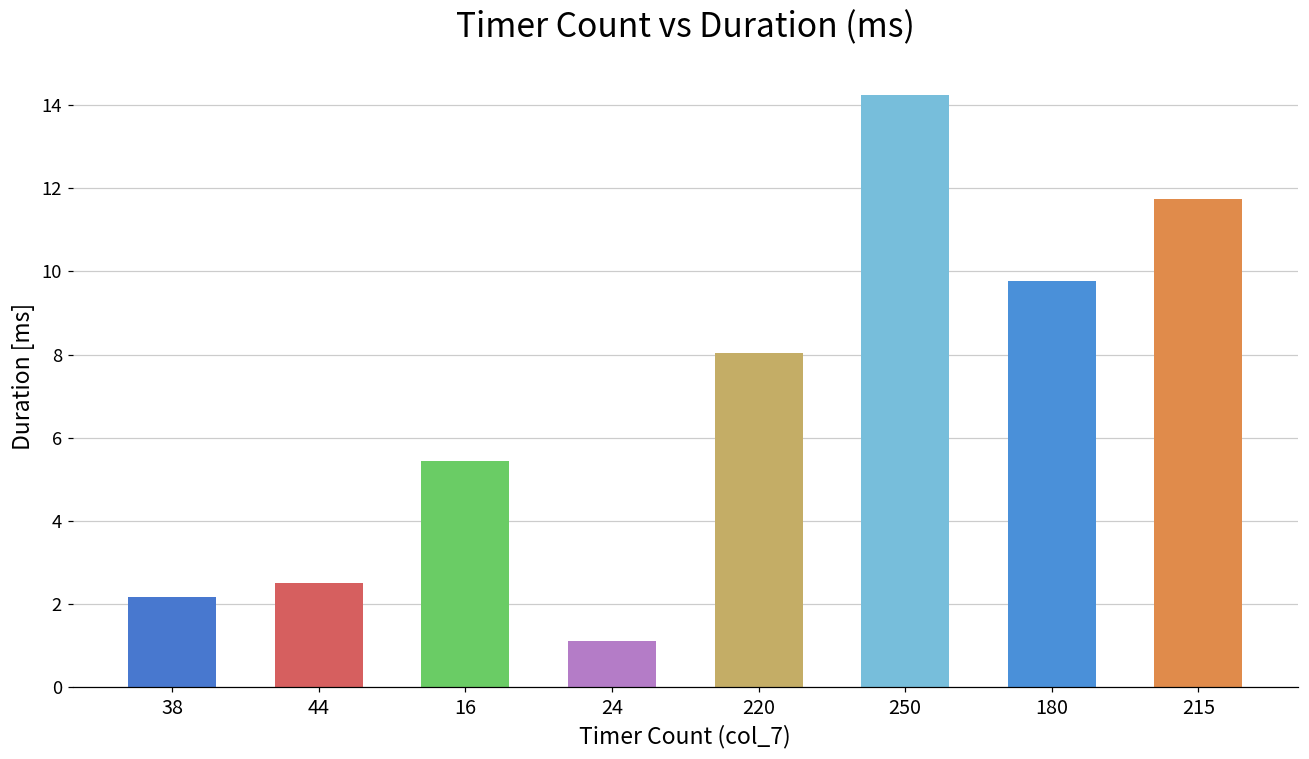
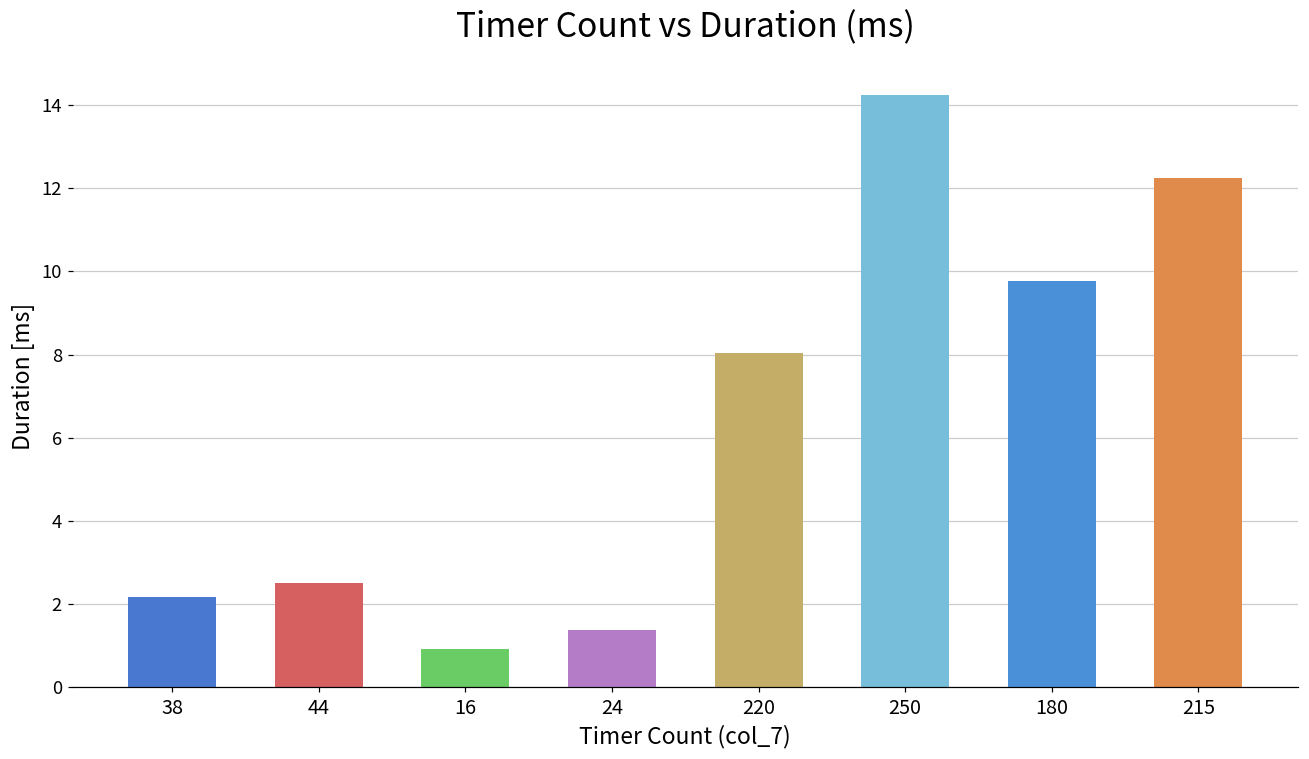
  {
    "38": 2.2,
    "44": 2.5,
-   "16": 5.4,
-   "24": 1.1,
+   "16": 0.9,
+   "24": 1.4,
    "220": 8.0,
    "250": 14.3,
    "180": 9.8,
-   "215": 11.7
+   "215": 12.3
  }
